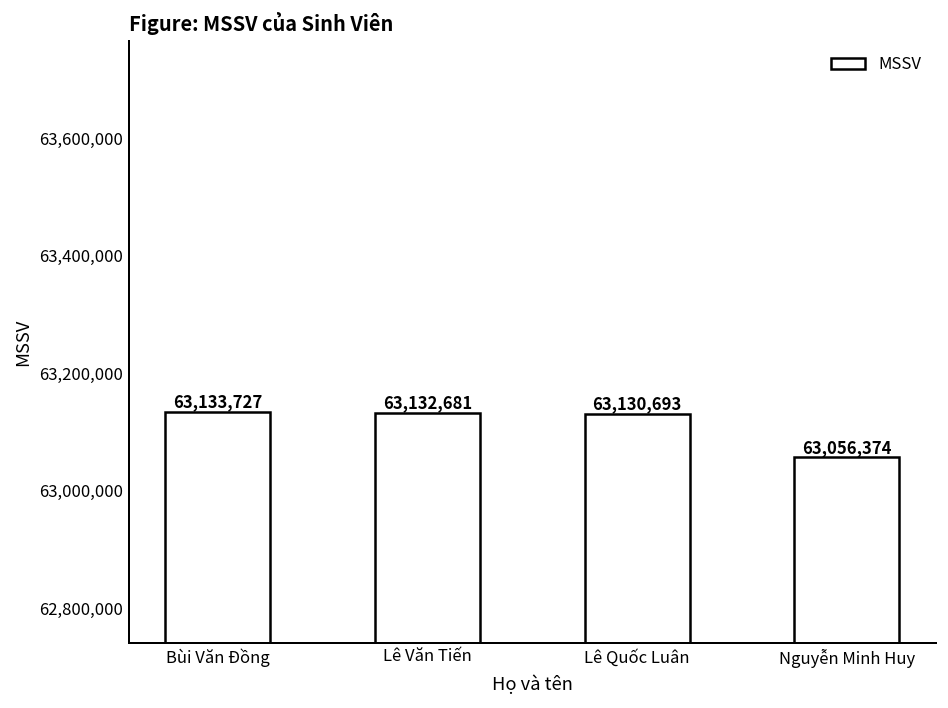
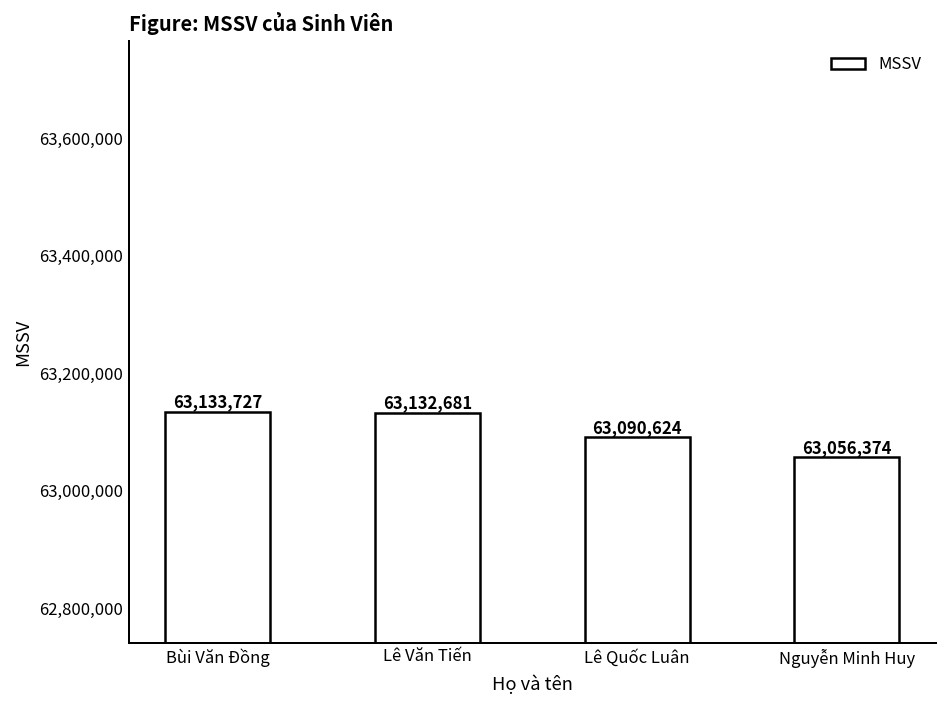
  {
    "Bùi Văn Đồng": "63,133,727",
    "Lê Văn Tiến": "63,132,681",
-   "Lê Quốc Luân": "63,130,693",
+   "Lê Quốc Luân": "63,090,624",
    "Nguyễn Minh Huy": "63,056,374"
  }
